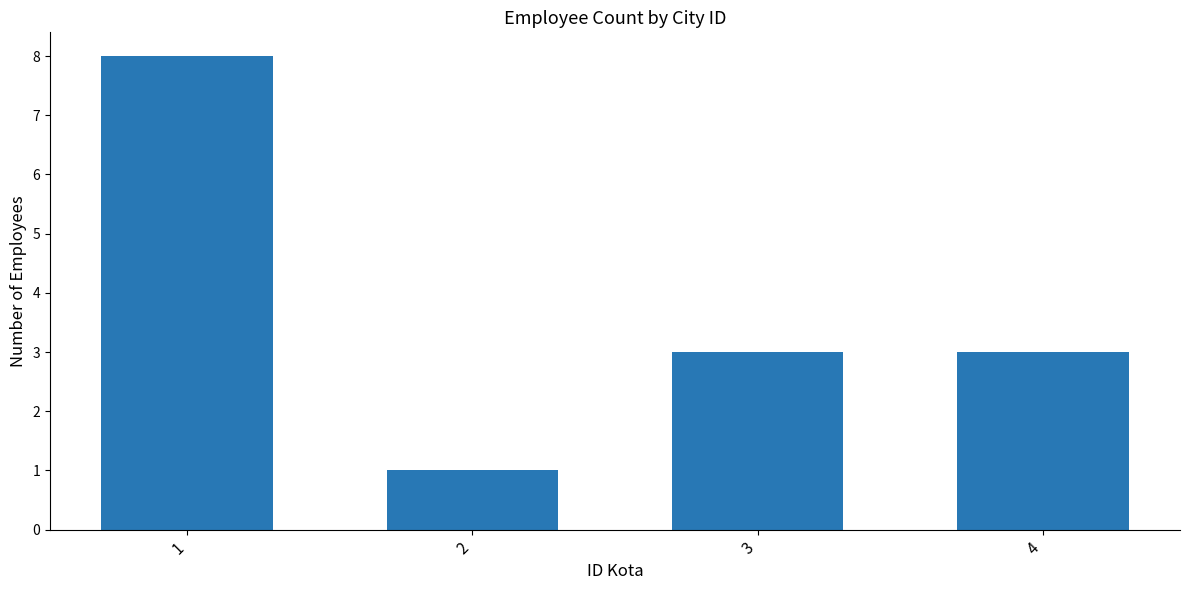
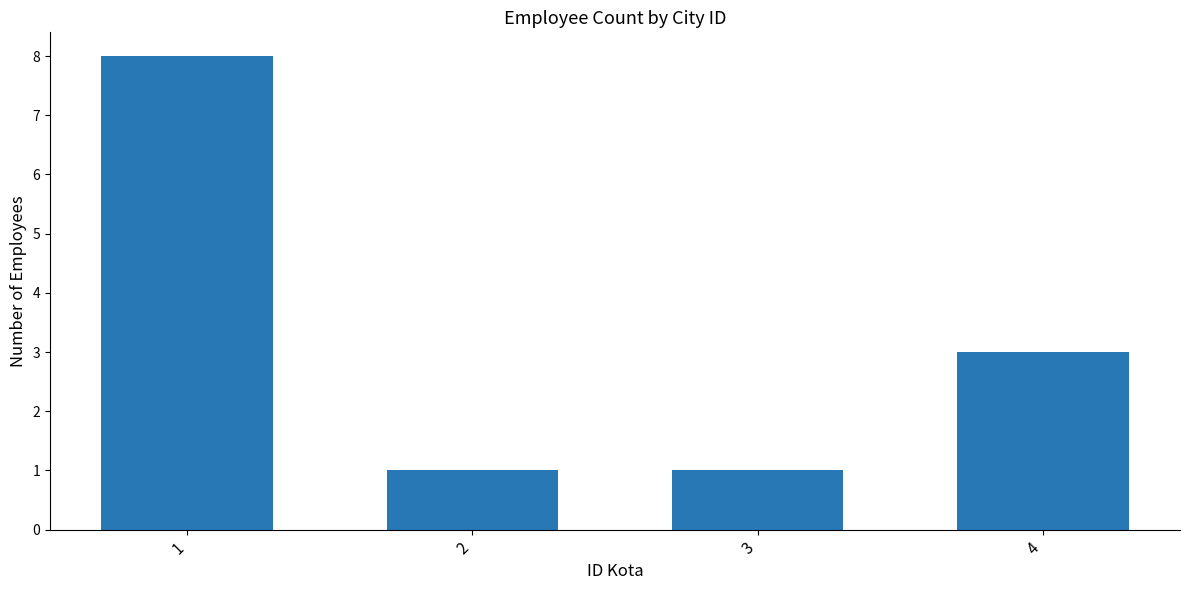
  {
    "1": 8,
    "2": 1,
-   "3": 3,
+   "3": 1,
    "4": 3
  }
